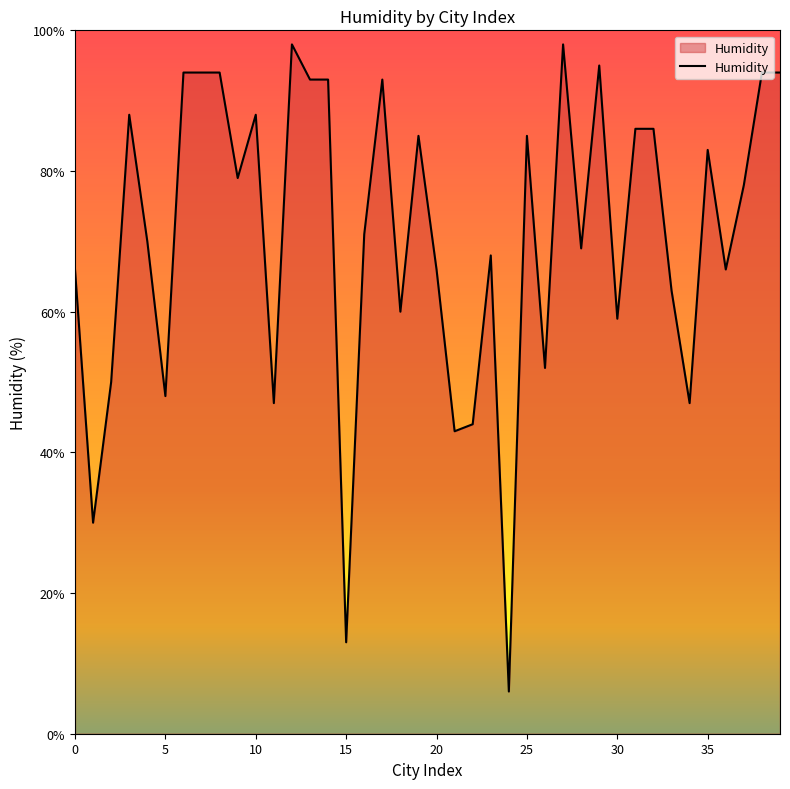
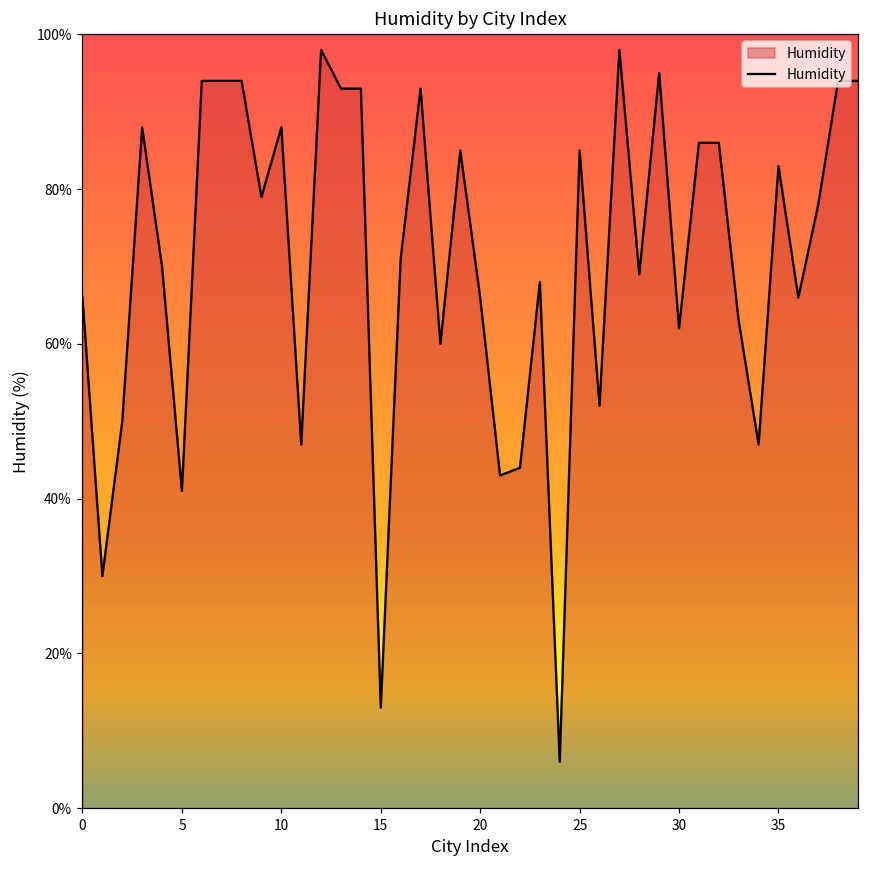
  {
    "0": "66%",
-   "5": "48%",
+   "5": "41%",
    "10": "88%",
    "15": "13%",
    "20": "66%",
    "25": "85%",
-   "30": "59%",
+   "30": "62%",
    "35": "83%"
  }
